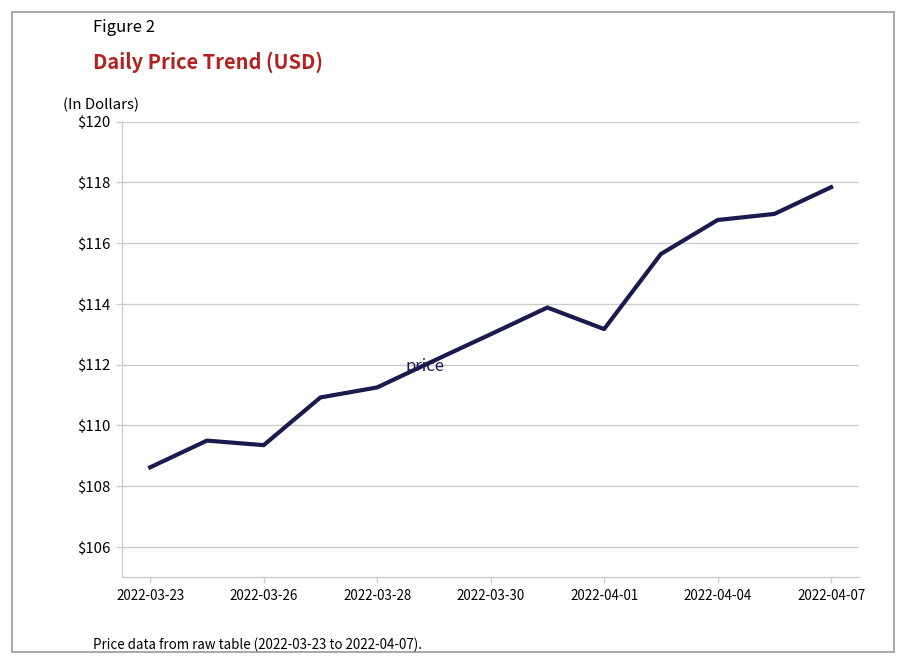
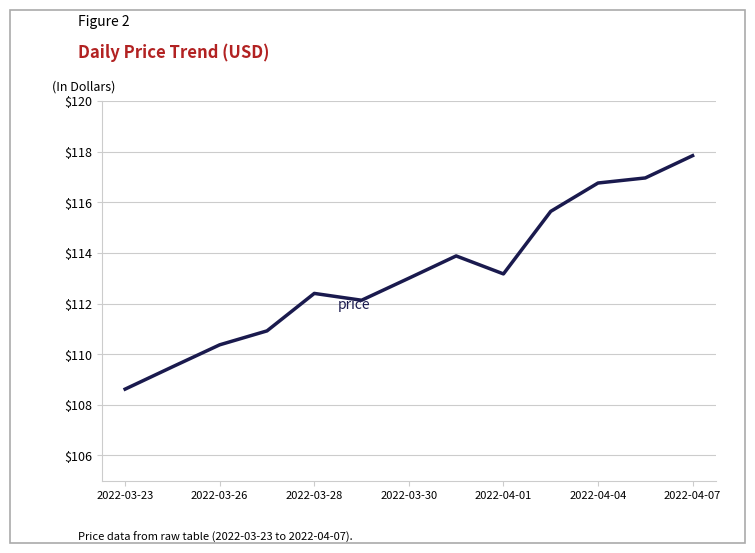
  {
    "2022-03-23": "$108.6",
-   "2022-03-26": "$109.4",
-   "2022-03-28": "$111.3",
+   "2022-03-26": "$110.4",
+   "2022-03-28": "$112.4",
    "2022-03-30": "$113.0",
    "2022-04-01": "$113.2",
    "2022-04-04": "$116.8",
    "2022-04-07": "$117.8"
  }
